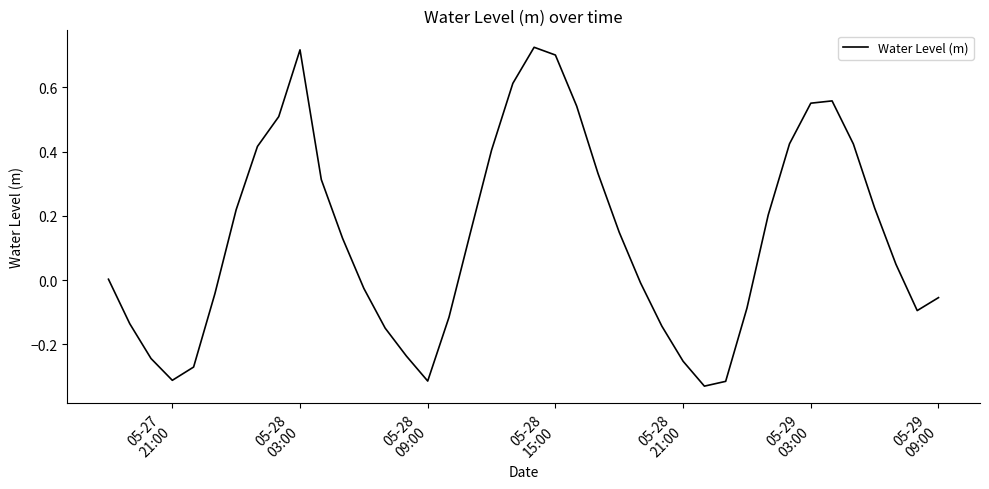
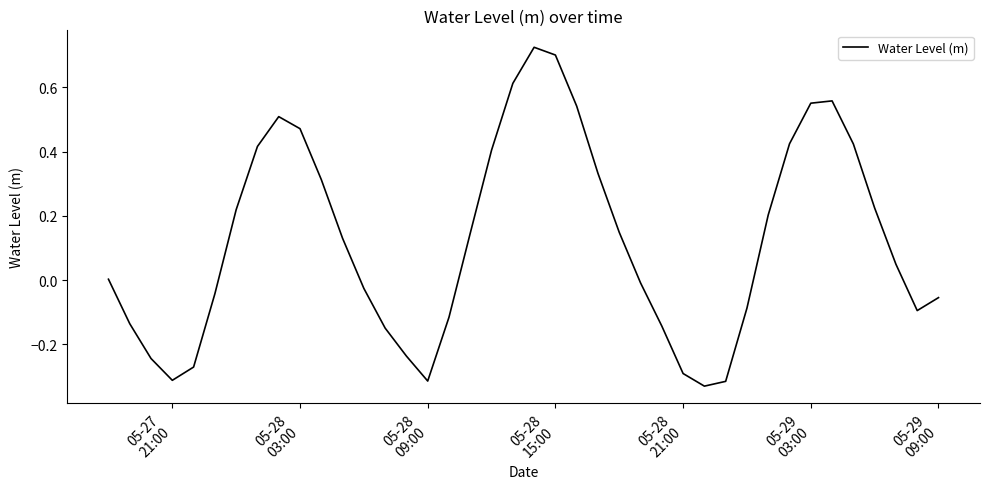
  {
    "05-27 21:00": -0.31,
-   "05-28 03:00": 0.72,
+   "05-28 03:00": 0.47,
    "05-28 09:00": -0.31,
    "05-28 15:00": 0.70,
-   "05-28 21:00": -0.25,
+   "05-28 21:00": -0.29,
    "05-29 03:00": 0.55,
    "05-29 09:00": -0.05
  }
